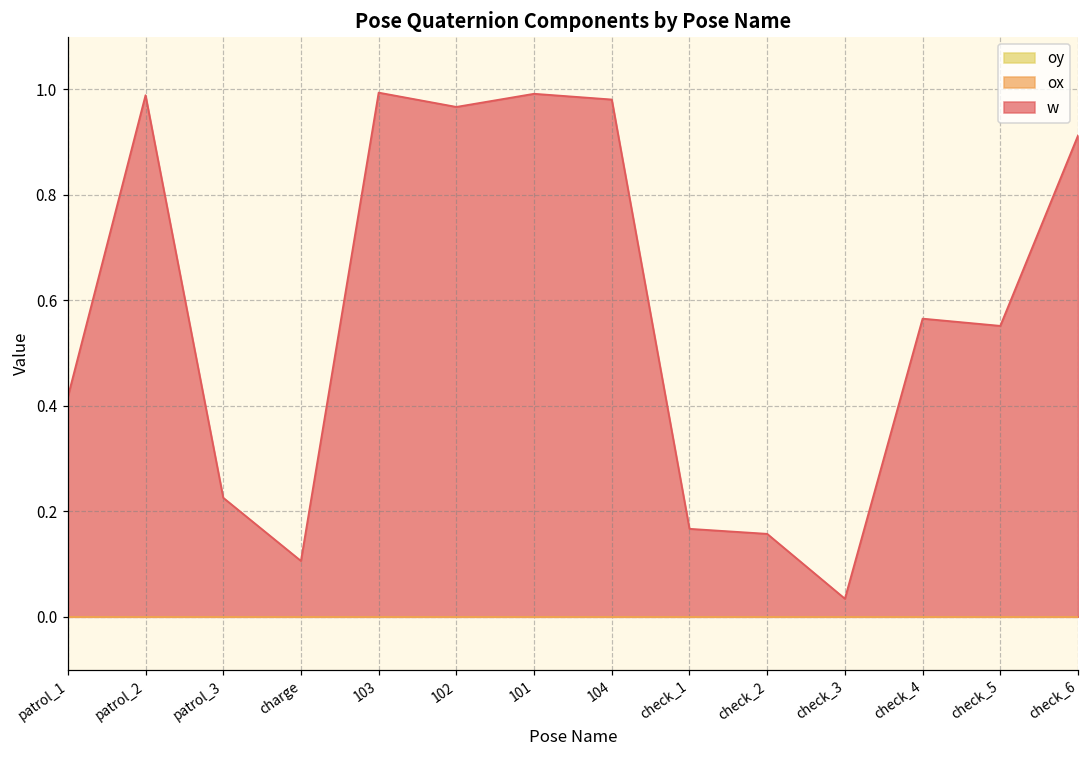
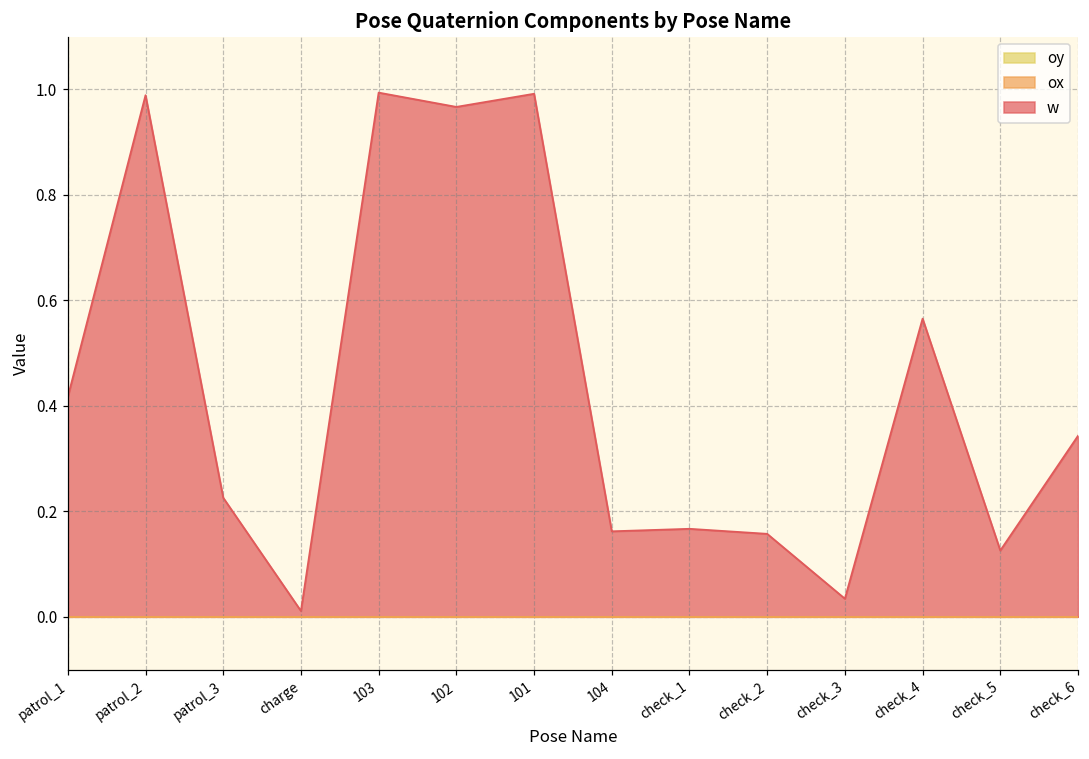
  {
    "ox": {
      "patrol_1": 0.00,
      "patrol_2": 0.00,
      "patrol_3": 0.00,
      "charge": 0.00,
      "103": 0.00,
      "102": 0.00,
      "101": 0.00,
      "104": 0.00,
      "check_1": 0.00,
      "check_2": 0.00,
      "check_3": 0.00,
      "check_4": 0.00,
      "check_5": 0.00,
      "check_6": 0.00
    },
    "w": {
      "patrol_1": 0.42,
      "patrol_2": 0.99,
      "patrol_3": 0.23,
-     "charge": 0.11,
+     "charge": 0.01,
      "103": 0.99,
      "102": 0.97,
      "101": 0.99,
-     "104": 0.98,
+     "104": 0.16,
      "check_1": 0.17,
      "check_2": 0.16,
      "check_3": 0.03,
      "check_4": 0.57,
-     "check_5": 0.55,
-     "check_6": 0.91
+     "check_5": 0.13,
+     "check_6": 0.34
    }
  }
